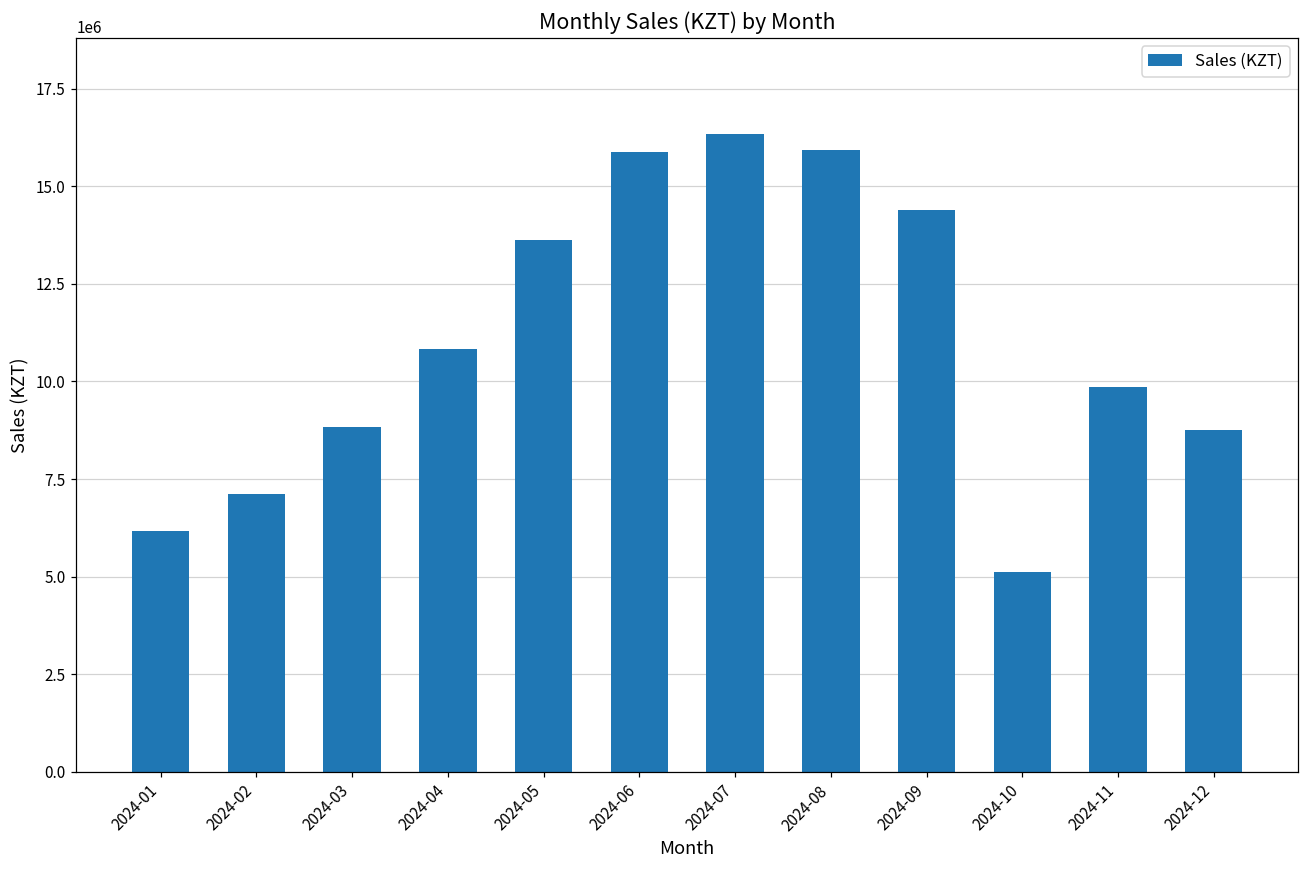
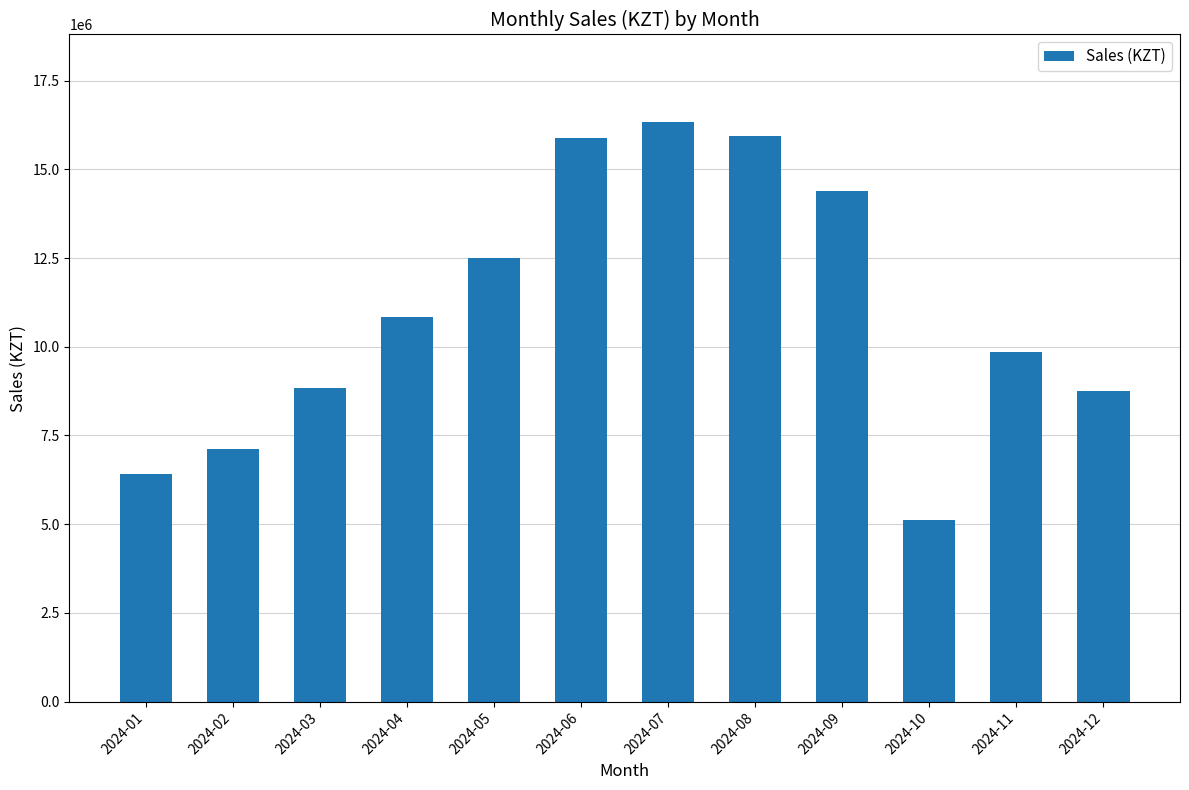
  {
-   "2024-01": 6200000,
+   "2024-01": 6400000,
    "2024-02": 7100000,
    "2024-03": 8800000,
    "2024-04": 10800000,
-   "2024-05": 13600000,
+   "2024-05": 12500000,
    "2024-06": 15900000,
    "2024-07": 16300000,
    "2024-08": 15900000,
    "2024-09": 14400000,
    "2024-10": 5100000,
    "2024-11": 9900000,
    "2024-12": 8800000
  }
